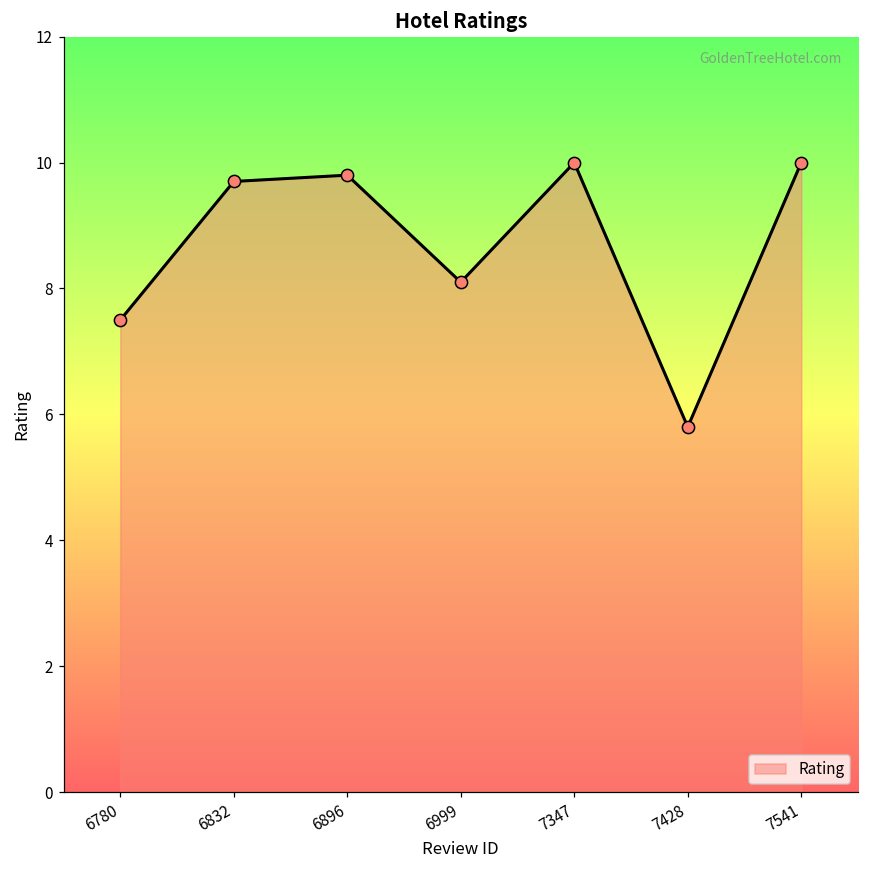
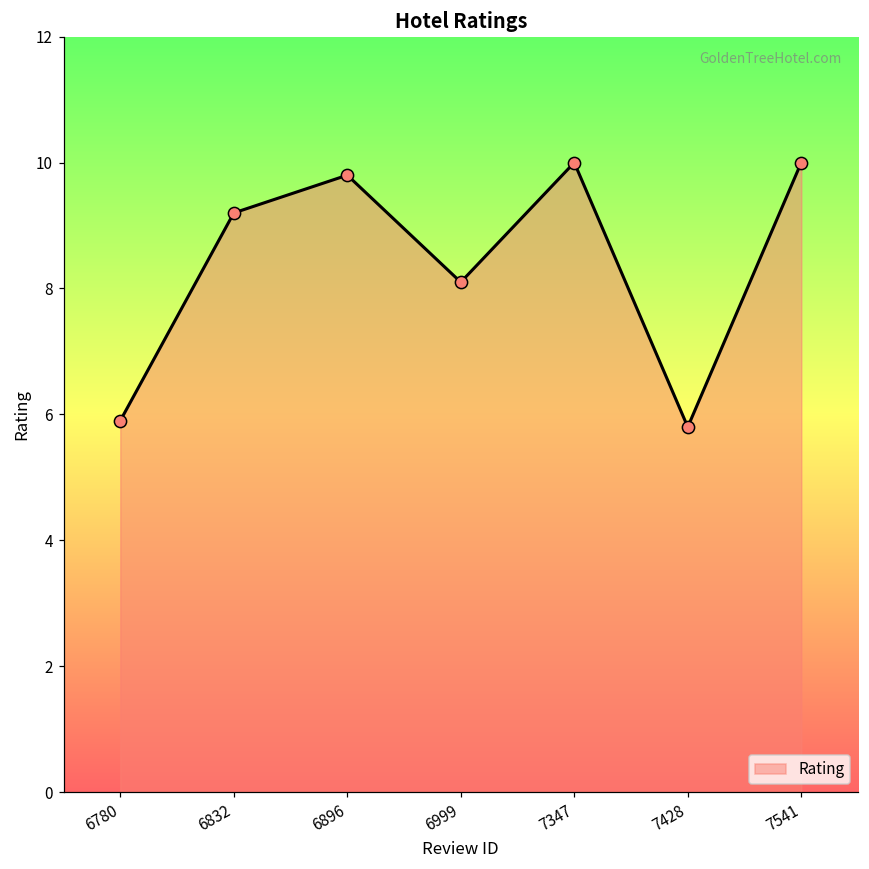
  {
-   "6780": 7.5,
-   "6832": 9.7,
+   "6780": 5.9,
+   "6832": 9.2,
    "6896": 9.8,
    "6999": 8.1,
    "7347": 10.0,
    "7428": 5.8,
    "7541": 10.0
  }
